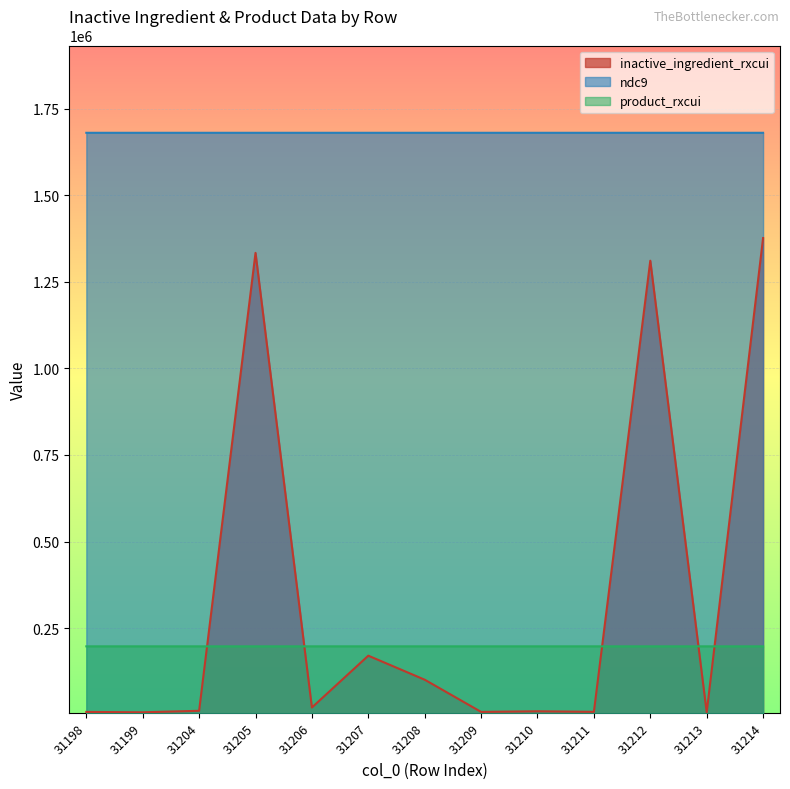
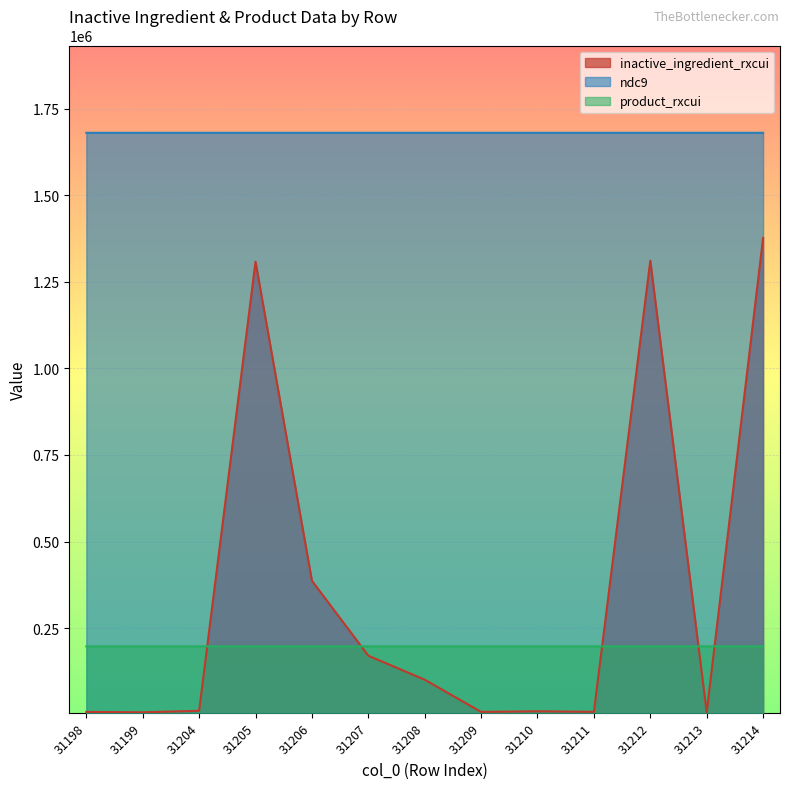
  {
    "inactive_ingredient_rxcui": {
      "31198": 10000,
      "31199": 10000,
      "31204": 10000,
-     "31205": 1330000,
-     "31206": 20000,
+     "31205": 1310000,
+     "31206": 390000,
      "31207": 170000,
      "31208": 100000,
      "31209": 10000,
      "31210": 10000,
      "31211": 10000,
      "31212": 1310000,
      "31213": 10000,
      "31214": 1380000
    },
    "ndc9": {
      "31198": 1680000,
      "31199": 1680000,
      "31204": 1680000,
      "31205": 1680000,
      "31206": 1680000,
      "31207": 1680000,
      "31208": 1680000,
      "31209": 1680000,
      "31210": 1680000,
      "31211": 1680000,
      "31212": 1680000,
      "31213": 1680000,
      "31214": 1680000
    },
    "product_rxcui": {
      "31198": 200000,
      "31199": 200000,
      "31204": 200000,
      "31205": 200000,
      "31206": 200000,
      "31207": 200000,
      "31208": 200000,
      "31209": 200000,
      "31210": 200000,
      "31211": 200000,
      "31212": 200000,
      "31213": 200000,
      "31214": 200000
    }
  }
